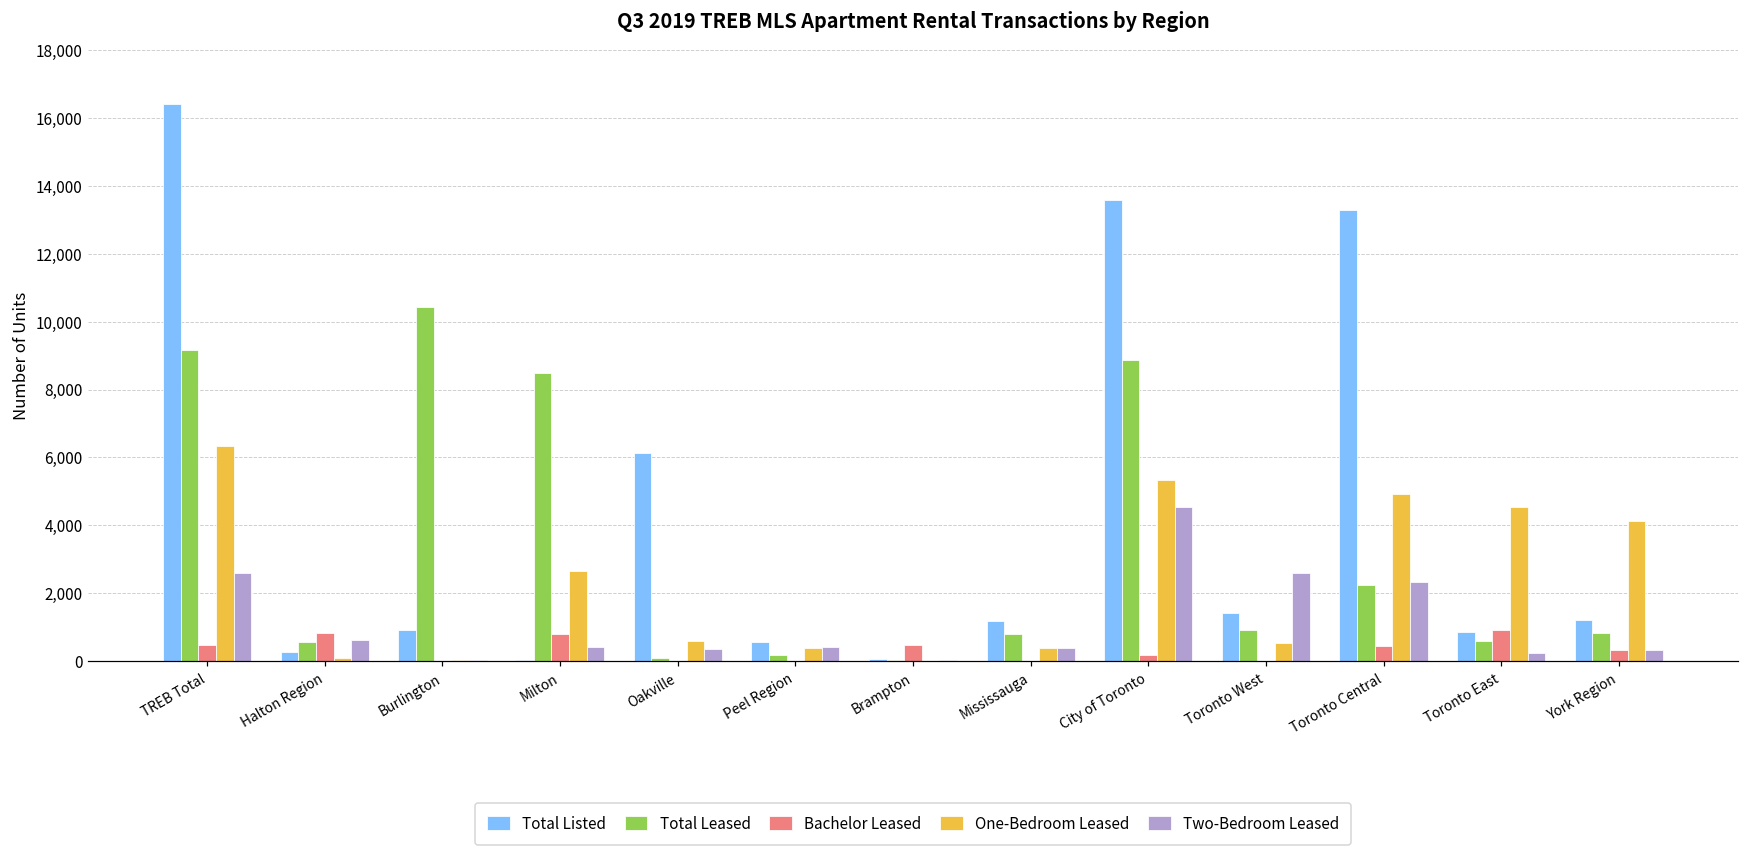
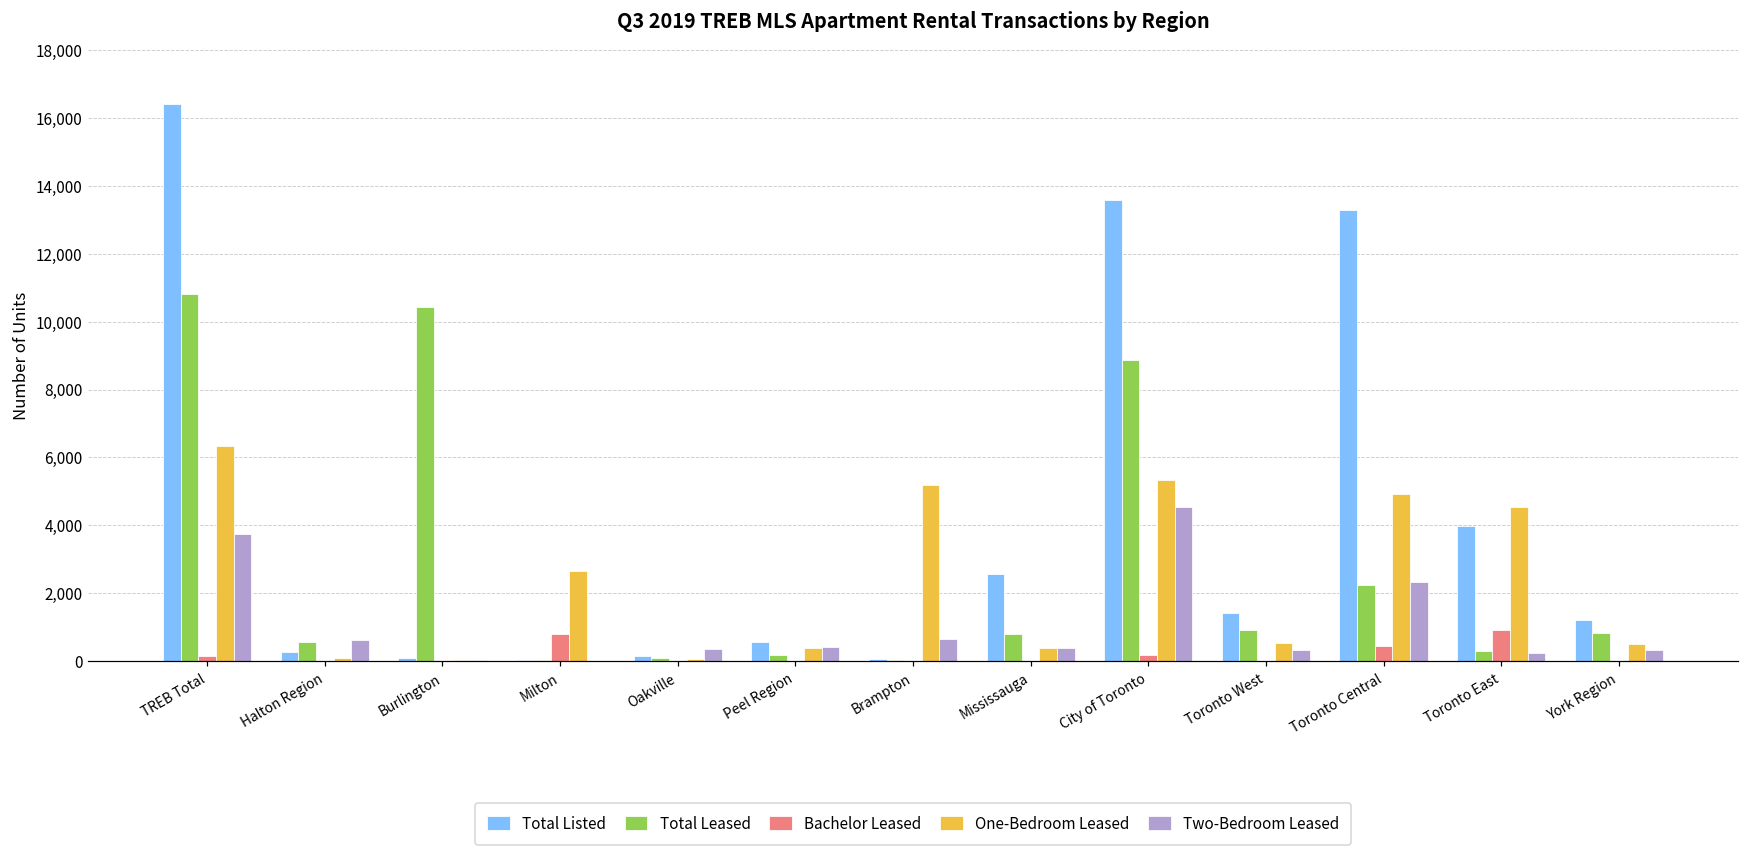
  {
    "Total Listed": {
      "TREB Total": "16,400",
      "Halton Region": "300",
-     "Burlington": "900",
-     "Oakville": "6,100",
+     "Burlington": "100",
+     "Oakville": "200",
      "Peel Region": "600",
-     "Mississauga": "1,200",
+     "Mississauga": "2,600",
      "City of Toronto": "13,600",
      "Toronto West": "1,400",
      "Toronto Central": "13,300",
-     "Toronto East": "800",
+     "Toronto East": "4,000",
      "York Region": "1,200"
    },
    "Total Leased": {
-     "TREB Total": "9,200",
+     "TREB Total": "10,800",
      "Halton Region": "600",
      "Burlington": "10,400",
-     "Milton": "8,500",
+     "Milton": "0",
      "Oakville": "100",
      "Peel Region": "200",
      "Mississauga": "800",
      "City of Toronto": "8,900",
      "Toronto West": "900",
      "Toronto Central": "2,200",
-     "Toronto East": "600",
+     "Toronto East": "300",
      "York Region": "800"
    },
    "Bachelor Leased": {
-     "TREB Total": "500",
-     "Halton Region": "800",
+     "TREB Total": "200",
+     "Halton Region": "0",
      "Burlington": "0",
      "Milton": "800",
-     "Brampton": "500",
+     "Brampton": "0",
      "City of Toronto": "200",
      "Toronto Central": "400",
      "Toronto East": "900",
-     "York Region": "300"
+     "York Region": "0"
    },
    "One-Bedroom Leased": {
      "TREB Total": "6,300",
      "Halton Region": "100",
      "Milton": "2,600",
-     "Oakville": "600",
+     "Oakville": "100",
      "Peel Region": "400",
-     "Brampton": "0",
+     "Brampton": "5,200",
      "Mississauga": "400",
      "City of Toronto": "5,300",
      "Toronto West": "500",
      "Toronto Central": "4,900",
      "Toronto East": "4,500",
-     "York Region": "4,100"
+     "York Region": "500"
    },
    "Two-Bedroom Leased": {
-     "TREB Total": "2,600",
+     "TREB Total": "3,700",
      "Halton Region": "600",
-     "Milton": "400",
+     "Milton": "0",
      "Oakville": "300",
      "Peel Region": "400",
-     "Brampton": "0",
+     "Brampton": "600",
      "Mississauga": "400",
      "City of Toronto": "4,600",
-     "Toronto West": "2,600",
+     "Toronto West": "300",
      "Toronto Central": "2,300",
      "Toronto East": "200",
      "York Region": "300"
    }
  }
